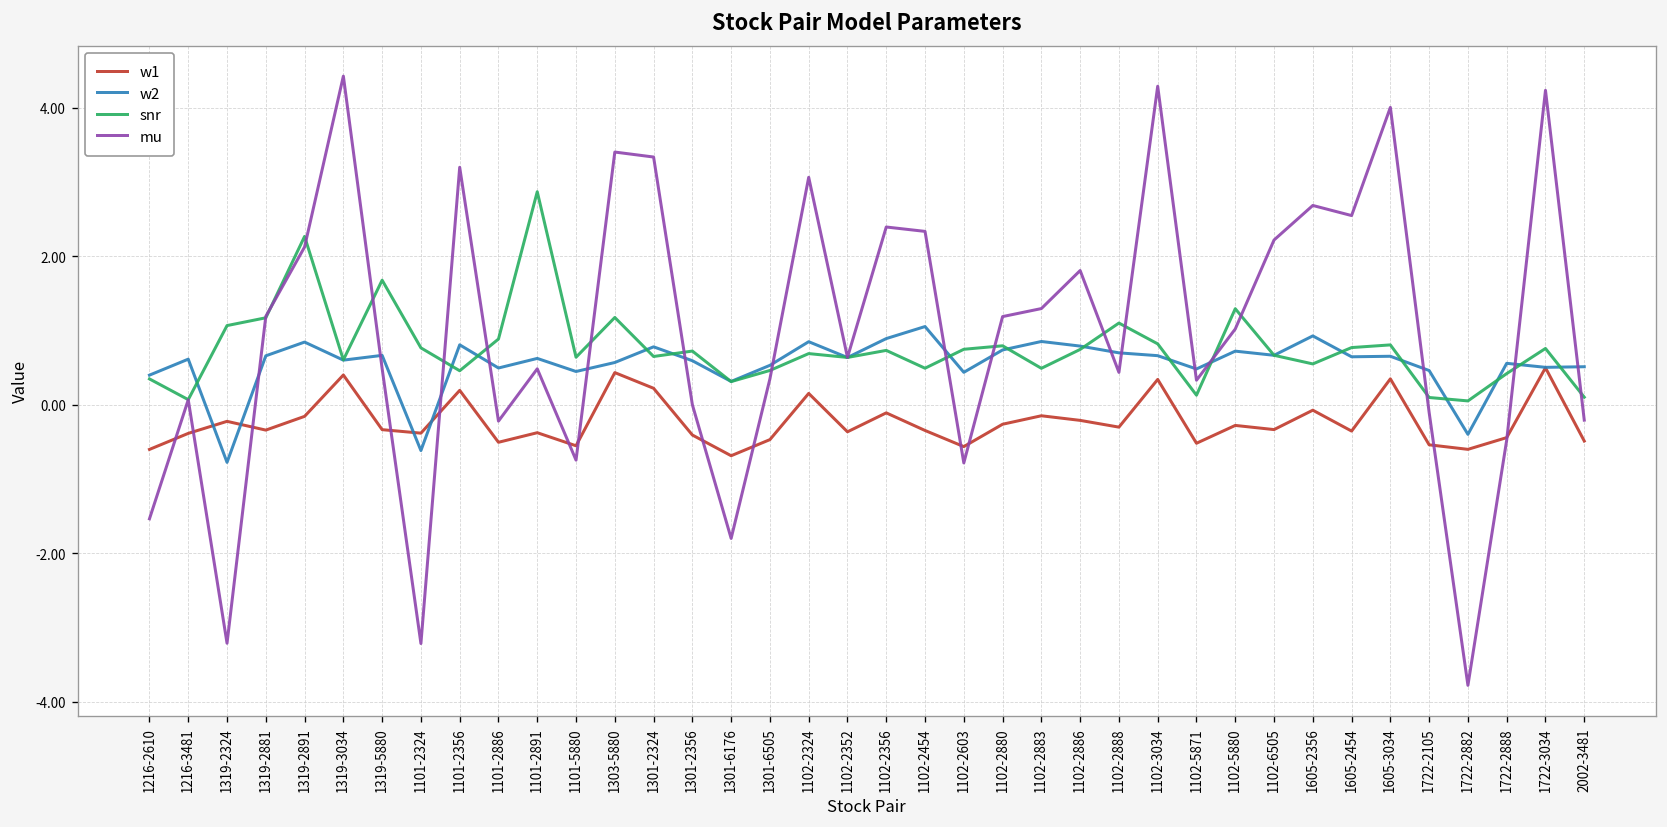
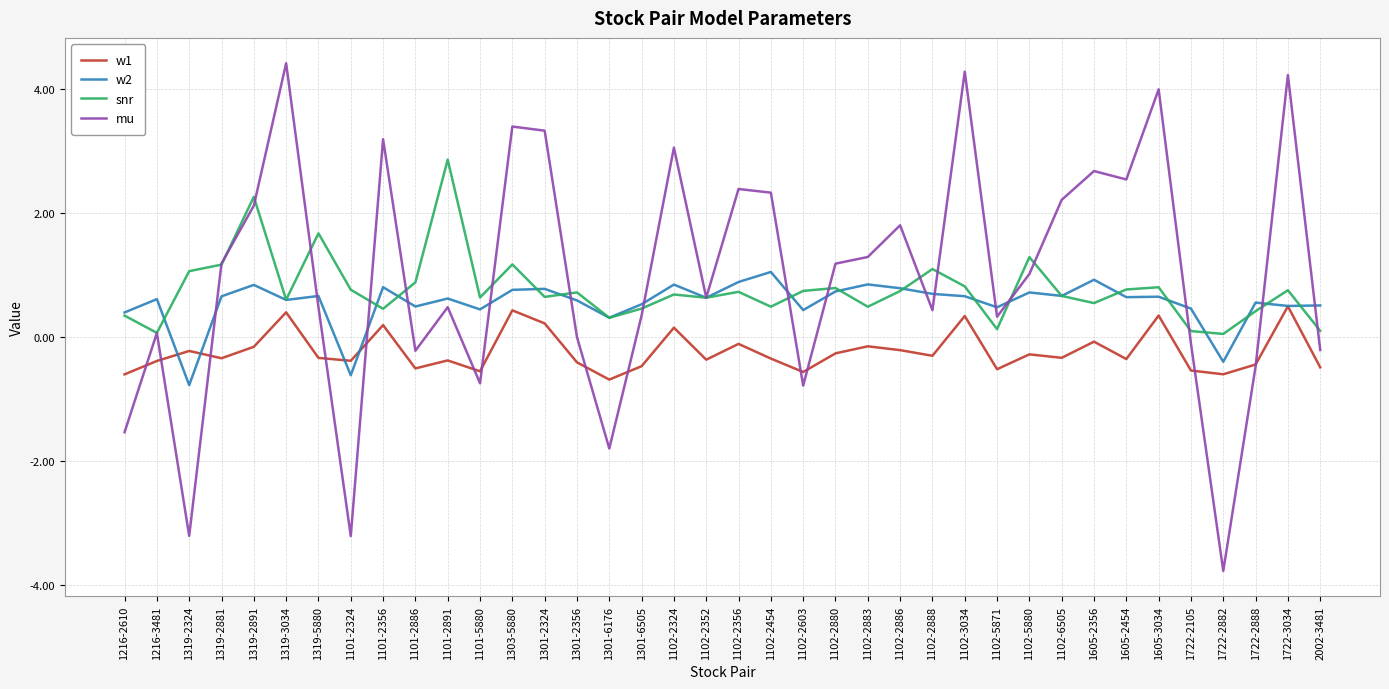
  {
    "w1": {
      "1216-2610": -0.6,
      "1216-3481": -0.4,
      "1319-2324": -0.2,
      "1319-2881": -0.3,
      "1319-2891": -0.2,
      "1319-3034": 0.4,
      "1319-5880": -0.3,
      "1101-2324": -0.4,
      "1101-2356": 0.2,
      "1101-2886": -0.5,
      "1101-2891": -0.4,
      "1101-5880": -0.6,
      "1303-5880": 0.4,
      "1301-2324": 0.2,
      "1301-2356": -0.4,
      "1301-6176": -0.7,
      "1301-6505": -0.5,
      "1102-2324": 0.2,
      "1102-2352": -0.4,
      "1102-2356": -0.1,
      "1102-2454": -0.3,
      "1102-2603": -0.6,
      "1102-2880": -0.3,
      "1102-2883": -0.1,
      "1102-2886": -0.2,
      "1102-2888": -0.3,
      "1102-3034": 0.3,
      "1102-5871": -0.5,
      "1102-5880": -0.3,
      "1102-6505": -0.3,
      "1605-2356": -0.1,
      "1605-2454": -0.4,
      "1605-3034": 0.3,
      "1722-2105": -0.5,
      "1722-2882": -0.6,
      "2002-3481": -0.5
    },
    "w2": {
      "1216-2610": 0.4,
      "1216-3481": 0.6,
      "1319-2324": -0.8,
      "1319-2881": 0.7,
      "1319-2891": 0.8,
      "1319-5880": 0.7,
      "1101-2324": -0.6,
      "1101-2356": 0.8,
      "1101-2886": 0.5,
      "1101-2891": 0.6,
      "1101-5880": 0.4,
-     "1303-5880": 0.6,
+     "1303-5880": 0.8,
      "1301-2324": 0.8,
      "1301-2356": 0.6,
      "1301-6505": 0.5,
      "1102-2324": 0.8,
      "1102-2356": 0.9,
      "1102-2454": 1.1,
      "1102-2603": 0.4,
      "1102-2880": 0.7,
      "1102-2883": 0.9,
      "1102-2886": 0.8,
      "1102-2888": 0.7,
      "1102-3034": 0.7,
      "1102-5871": 0.5,
      "1102-5880": 0.7,
      "1605-2356": 0.9,
      "1605-2454": 0.6,
      "1605-3034": 0.7,
      "1722-2105": 0.5,
      "1722-2882": -0.4,
      "1722-2888": 0.6,
      "2002-3481": 0.5
    },
    "snr": {
      "1216-2610": 0.3,
      "1319-2324": 1.1,
      "1319-2891": 2.3,
      "1319-5880": 1.7,
      "1101-2324": 0.8,
      "1101-2356": 0.5,
      "1101-2886": 0.9,
      "1101-2891": 2.9,
      "1101-5880": 0.6,
      "1303-5880": 1.2,
      "1301-2324": 0.6,
      "1301-2356": 0.7,
      "1301-6505": 0.5,
      "1102-2324": 0.7,
      "1102-2356": 0.7,
      "1102-2454": 0.5,
      "1102-2603": 0.7,
      "1102-2880": 0.8,
      "1102-2883": 0.5,
      "1102-2886": 0.7,
      "1102-2888": 1.1,
      "1102-3034": 0.8,
      "1102-5871": 0.1,
      "1102-5880": 1.3,
      "1605-2356": 0.5,
      "1605-2454": 0.8,
      "1605-3034": 0.8,
      "1722-2105": 0.1,
      "1722-2882": 0.1,
      "1722-2888": 0.4,
      "1722-3034": 0.8,
      "2002-3481": 0.1
    },
    "mu": {
      "1216-2610": -1.5,
      "1319-2324": -3.2,
      "1319-2891": 2.1,
      "1319-3034": 4.4,
      "1319-5880": 0.5,
      "1101-2324": -3.2,
      "1101-2356": 3.2,
      "1101-2886": -0.2,
      "1101-2891": 0.5,
      "1101-5880": -0.7,
      "1303-5880": 3.4,
      "1301-2324": 3.3,
      "1301-2356": 0.0,
      "1301-6176": -1.8,
      "1301-6505": 0.3,
      "1102-2324": 3.1,
      "1102-2356": 2.4,
      "1102-2454": 2.3,
      "1102-2603": -0.8,
      "1102-2880": 1.2,
      "1102-2883": 1.3,
      "1102-2886": 1.8,
      "1102-2888": 0.4,
      "1102-3034": 4.3,
      "1102-5871": 0.3,
      "1102-5880": 1.0,
      "1102-6505": 2.2,
      "1605-2356": 2.7,
      "1605-2454": 2.5,
      "1605-3034": 4.0,
      "1722-2105": -0.1,
      "1722-2882": -3.8,
      "1722-3034": 4.2,
      "2002-3481": -0.2
    }
  }
